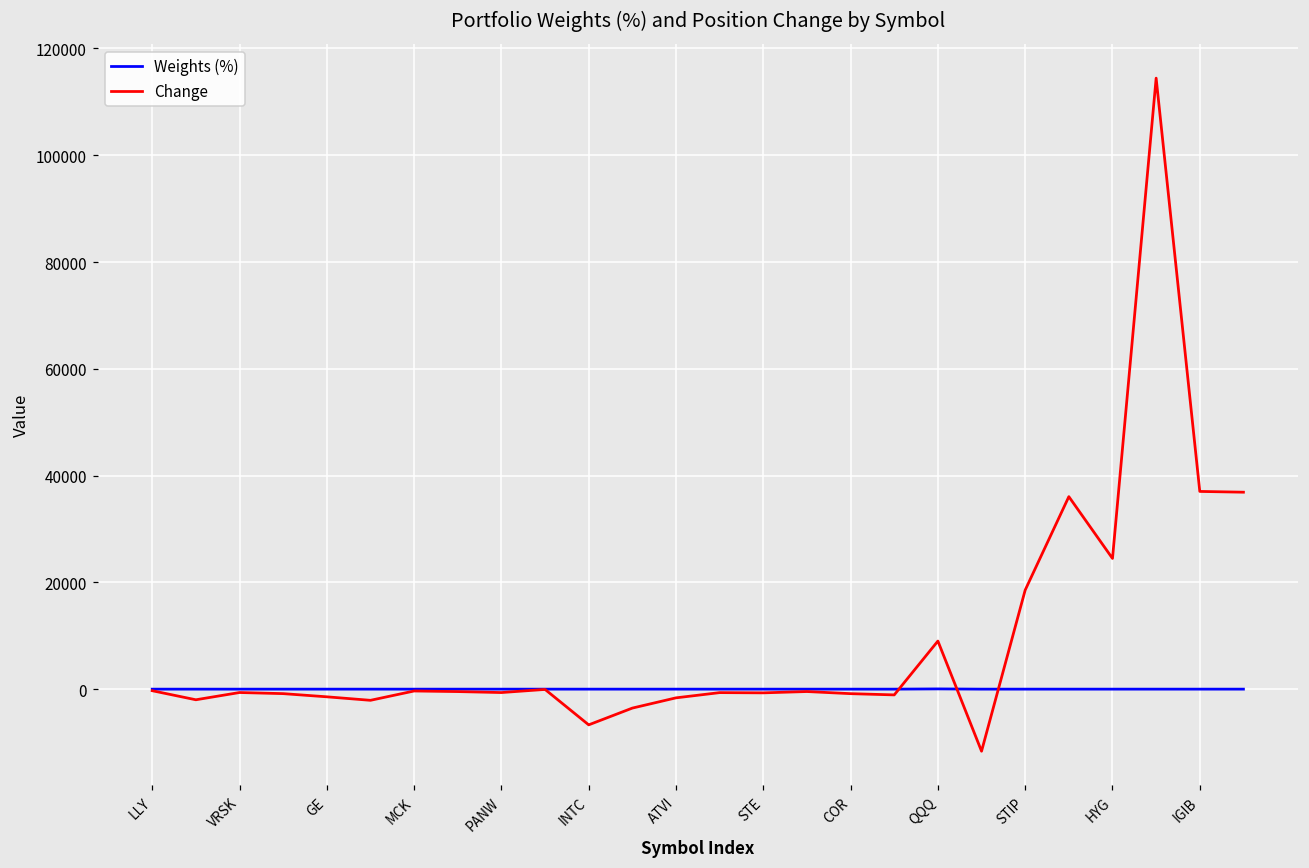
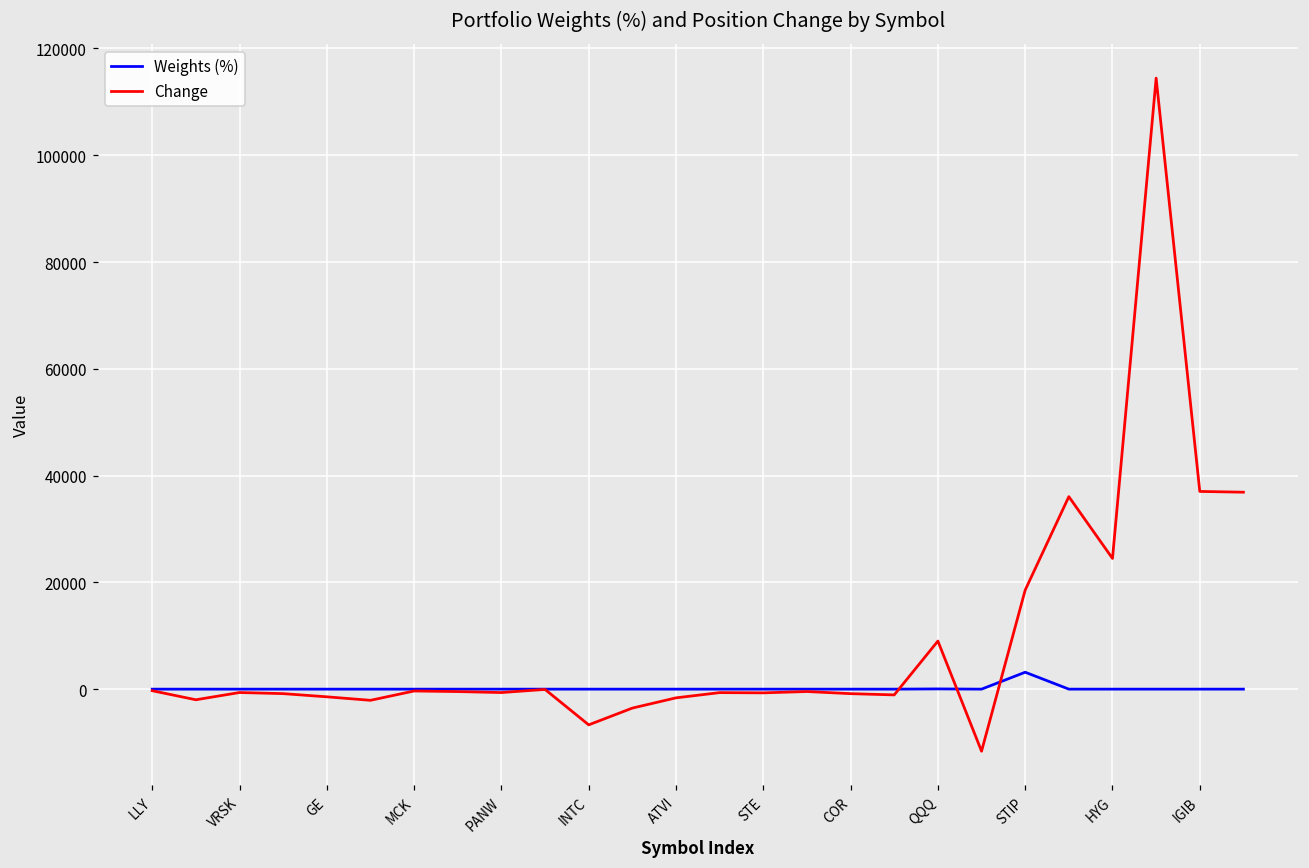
  {
    "Weights (%)": {
      "VRSK": 0,
      "GE": 0,
      "PANW": 0,
      "INTC": 0,
      "ATVI": 0,
      "STE": 0,
      "COR": 0,
      "QQQ": 0,
-     "STIP": 0,
+     "STIP": 3000,
      "HYG": 0,
      "IGIB": 0
    },
    "Change": {
      "VRSK": -1000,
      "GE": -1000,
      "PANW": -1000,
      "INTC": -7000,
      "ATVI": -2000,
      "STE": -1000,
      "COR": -1000,
      "QQQ": 9000,
      "STIP": 19000,
      "HYG": 24000,
      "IGIB": 37000
    }
  }
